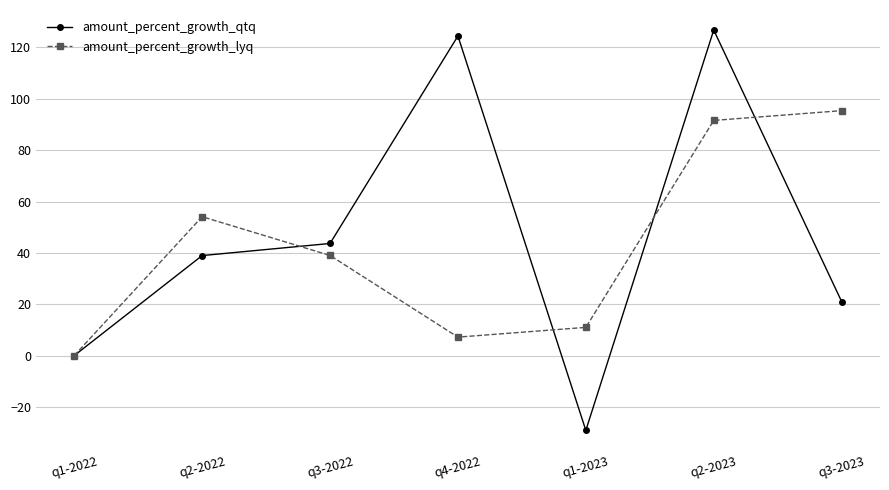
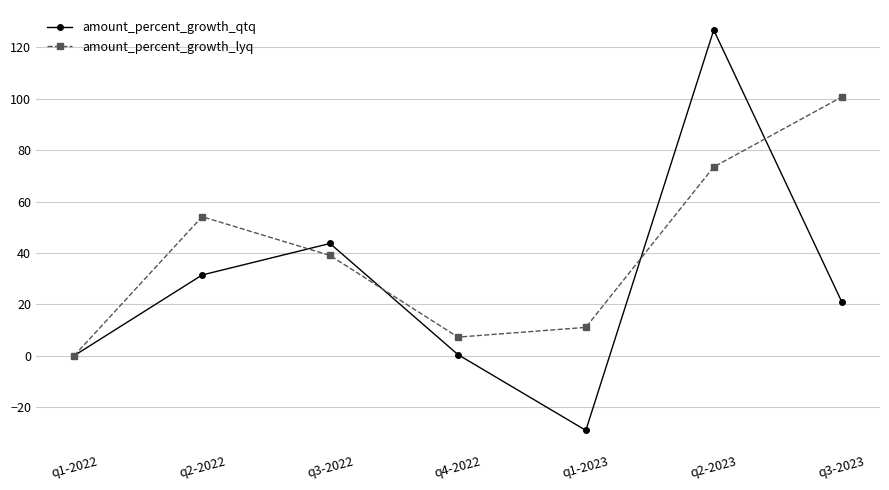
  {
    "amount_percent_growth_qtq": {
-     "q2-2022": 39,
+     "q2-2022": 31,
      "q3-2022": 44,
-     "q4-2022": 124,
+     "q4-2022": 0,
      "q1-2023": -29,
      "q2-2023": 127,
      "q3-2023": 21
    },
    "amount_percent_growth_lyq": {
      "q2-2022": 54,
      "q3-2022": 39,
      "q4-2022": 7,
      "q1-2023": 11,
-     "q2-2023": 92,
-     "q3-2023": 95
+     "q2-2023": 73,
+     "q3-2023": 101
    }
  }
